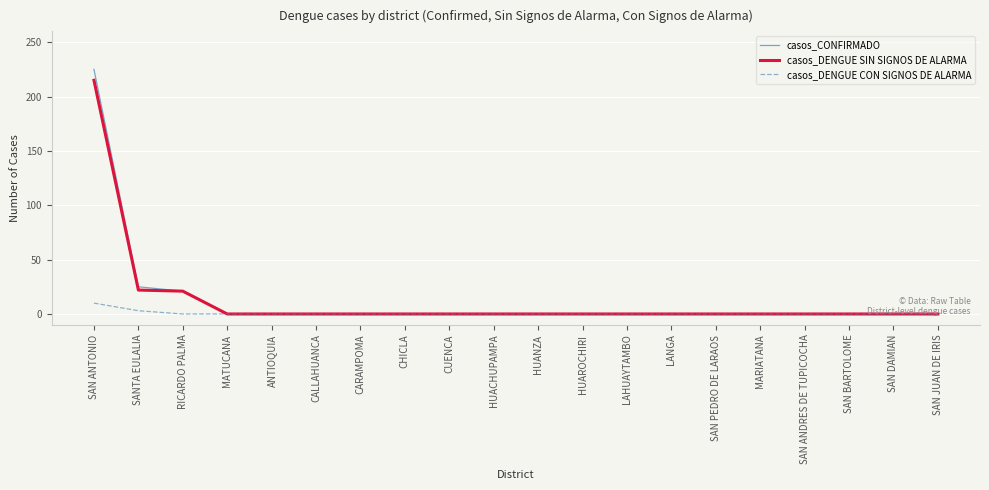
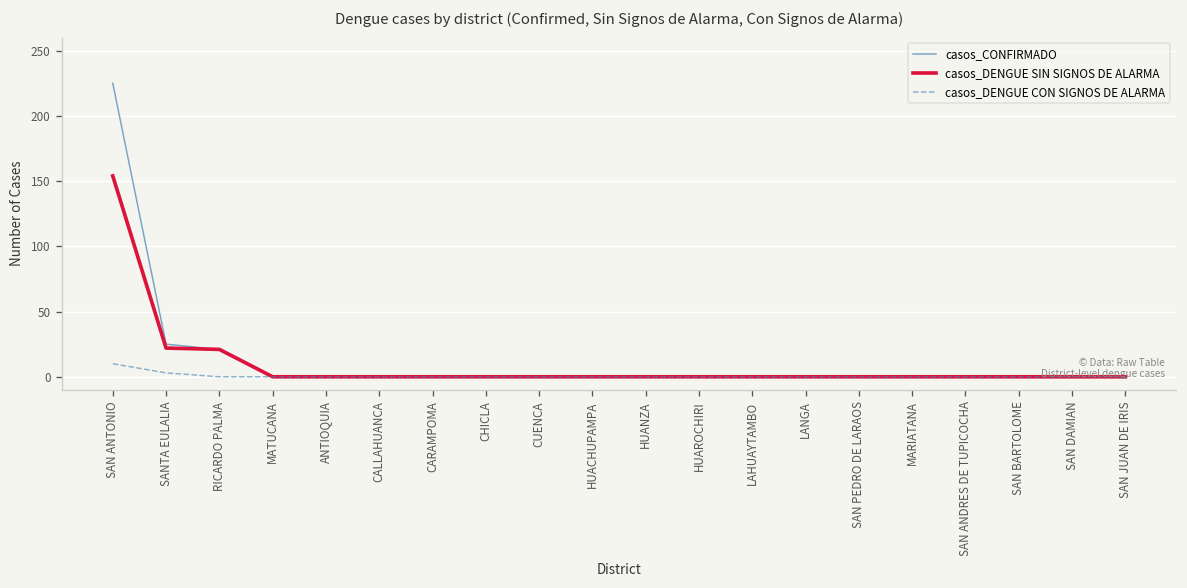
  {
    "casos_DENGUE SIN SIGNOS DE ALARMA": {
-     "SAN ANTONIO": 215,
+     "SAN ANTONIO": 154,
      "SANTA EULALIA": 22
    }
  }
